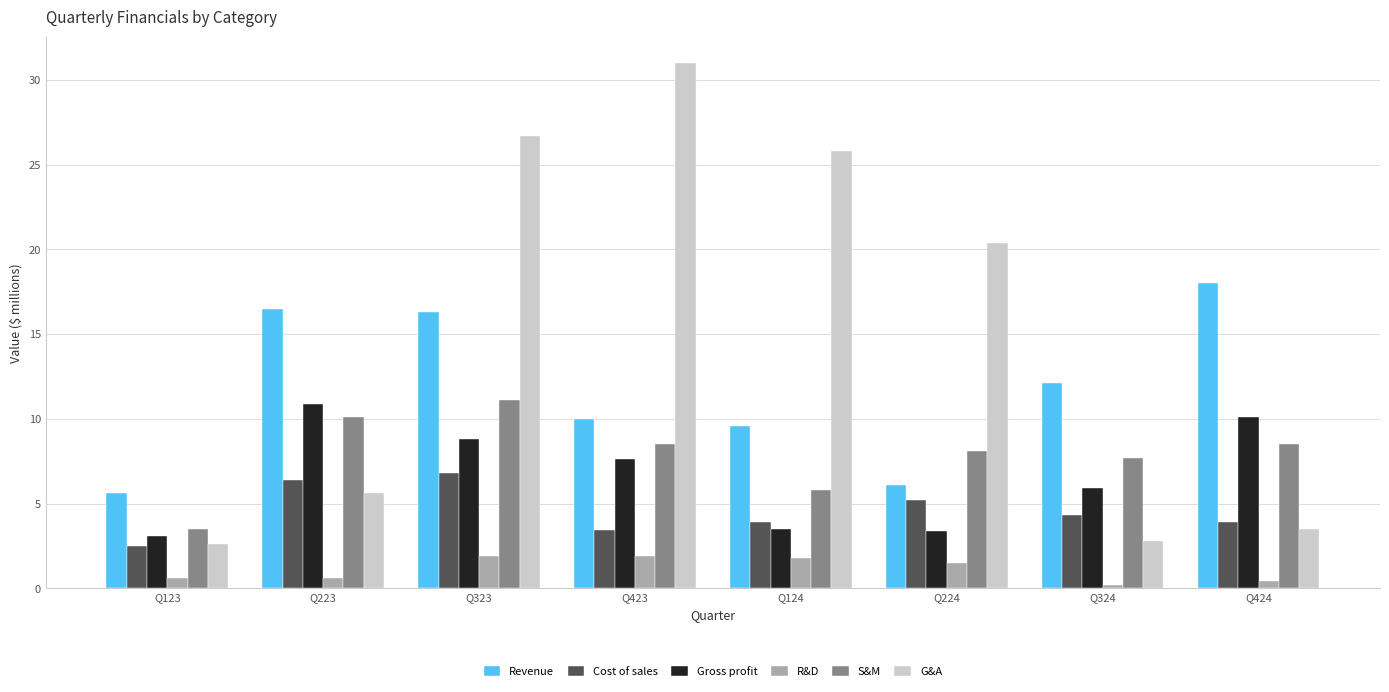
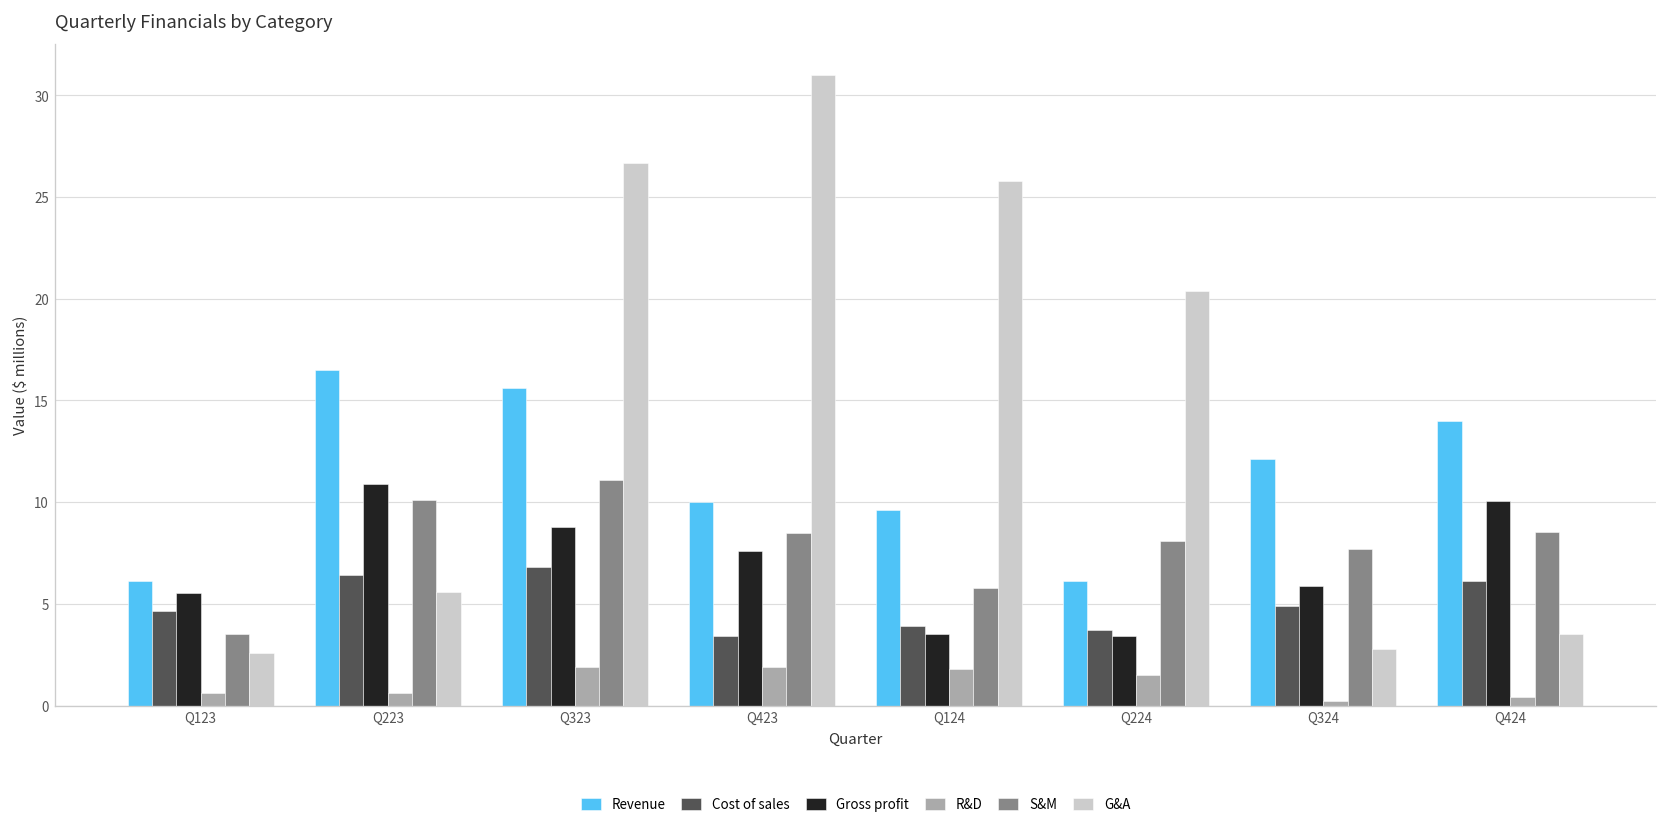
  {
    "Revenue": {
-     "Q123": 5.6,
+     "Q123": 6.1,
      "Q223": 16.5,
-     "Q323": 16.3,
+     "Q323": 15.6,
      "Q423": 10.0,
      "Q124": 9.6,
      "Q224": 6.1,
      "Q324": 12.1,
-     "Q424": 18
+     "Q424": 14
    },
    "Cost of sales": {
-     "Q123": 2.5,
+     "Q123": 4.6,
      "Q223": 6.4,
      "Q323": 6.8,
      "Q423": 3.4,
      "Q124": 3.9,
-     "Q224": 5.2,
-     "Q324": 4.3,
-     "Q424": 3.9
+     "Q224": 3.7,
+     "Q324": 4.9,
+     "Q424": 6.1
    },
    "Gross profit": {
-     "Q123": 3.1,
+     "Q123": 5.5,
      "Q223": 10.9,
      "Q323": 8.8,
      "Q423": 7.6,
      "Q124": 3.5,
      "Q224": 3.4,
      "Q324": 5.9,
      "Q424": 10.1
    }
  }
